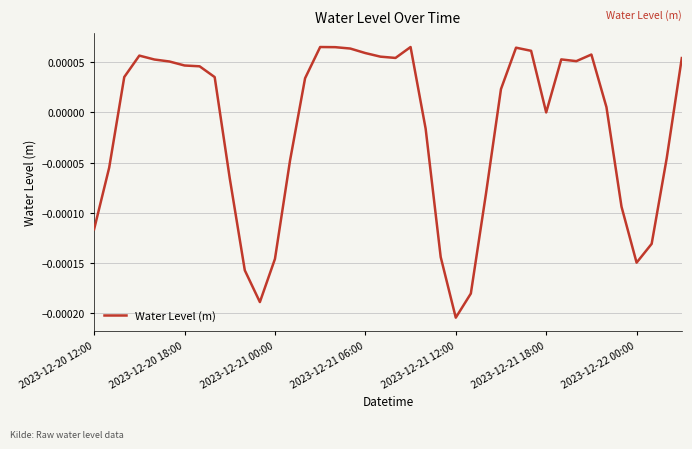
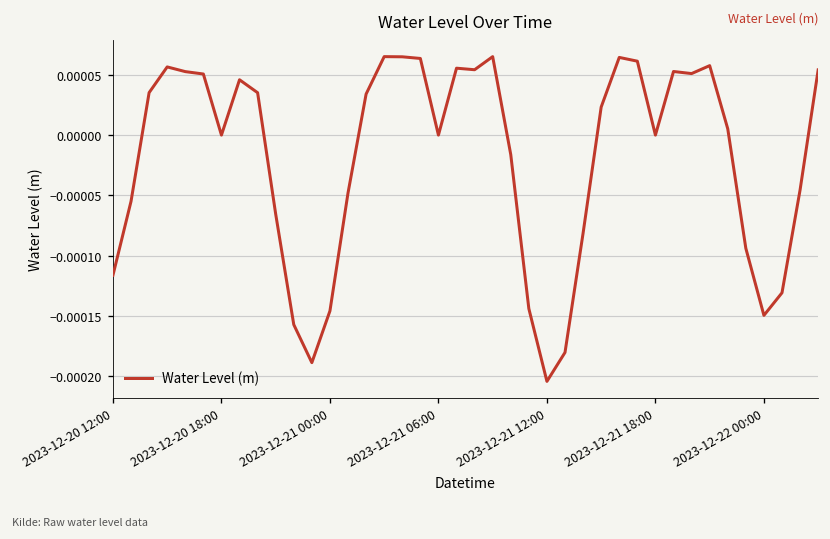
  {
    "2023-12-20 12:00": -0.000116,
-   "2023-12-20 18:00": 0.00005,
+   "2023-12-20 18:00": 0.00000,
    "2023-12-21 00:00": -0.000146,
-   "2023-12-21 06:00": 0.0001,
+   "2023-12-21 06:00": 0.0000,
    "2023-12-21 12:00": -0.000204,
    "2023-12-21 18:00": 0.00000,
    "2023-12-22 00:00": -0.00015
  }
